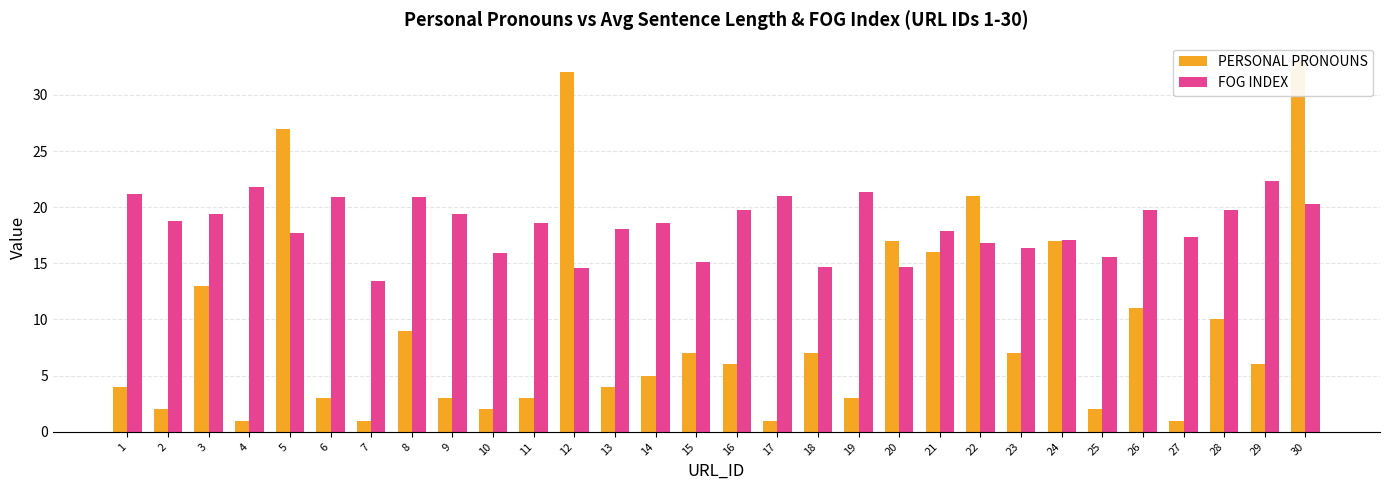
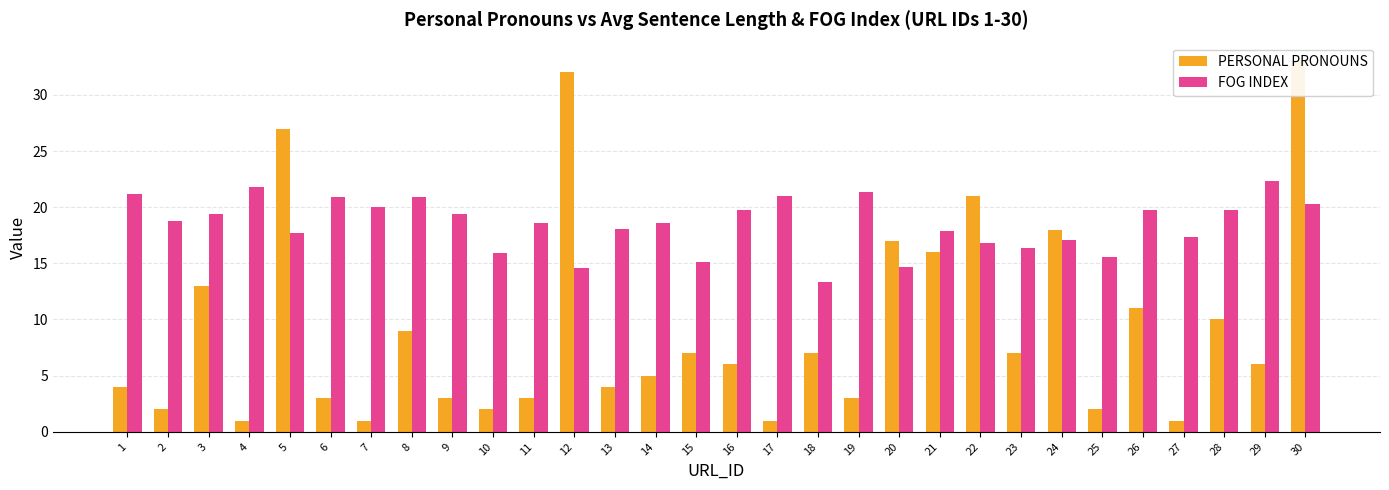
  {
    "PERSONAL PRONOUNS": {
      "1": 4,
      "2": 2,
      "3": 13,
      "4": 1,
      "5": 27,
      "6": 3,
      "7": 1,
      "8": 9,
      "9": 3,
      "10": 2,
      "11": 3,
      "12": 32,
      "13": 4,
      "14": 5,
      "15": 7,
      "16": 6,
      "17": 1,
      "18": 7,
      "19": 3,
      "20": 17,
      "21": 16,
      "22": 21,
      "23": 7,
-     "24": 17,
+     "24": 18,
      "25": 2,
      "26": 11,
      "27": 1,
      "28": 10,
      "29": 6
    },
    "FOG INDEX": {
      "1": 21.1,
      "2": 18.8,
      "3": 19.4,
      "4": 21.8,
      "5": 17.7,
      "6": 20.9,
-     "7": 13.4,
+     "7": 20.0,
      "8": 20.9,
      "9": 19.4,
      "10": 15.9,
      "11": 18.6,
      "12": 14.6,
      "13": 18.0,
      "14": 18.6,
      "15": 15.1,
      "16": 19.8,
      "17": 21.0,
-     "18": 14.7,
+     "18": 13.3,
      "19": 21.4,
      "20": 14.7,
      "21": 17.8,
      "22": 16.8,
      "23": 16.4,
      "24": 17.1,
      "25": 15.6,
      "26": 19.8,
      "27": 17.4,
      "28": 19.7,
      "29": 22.3,
      "30": 20.2
    }
  }
